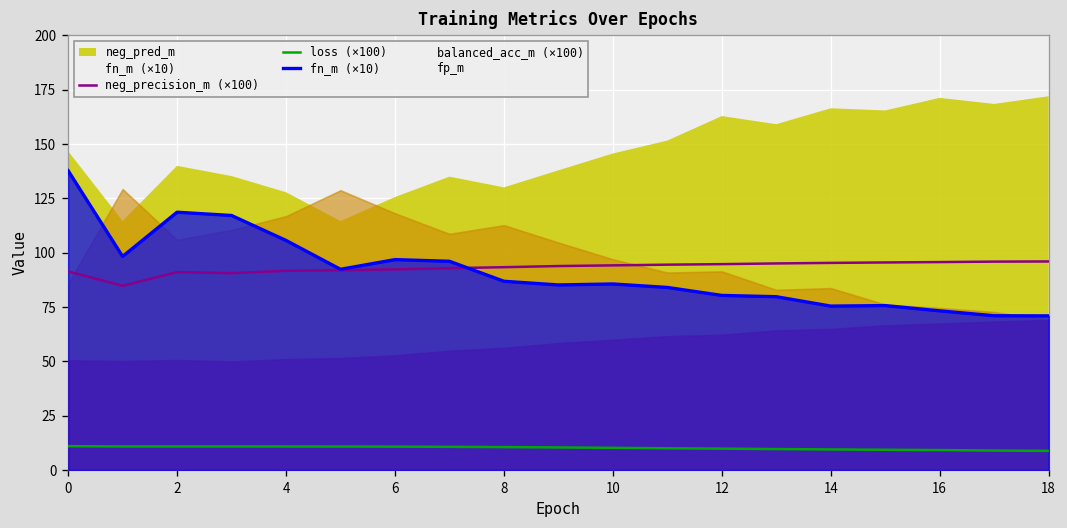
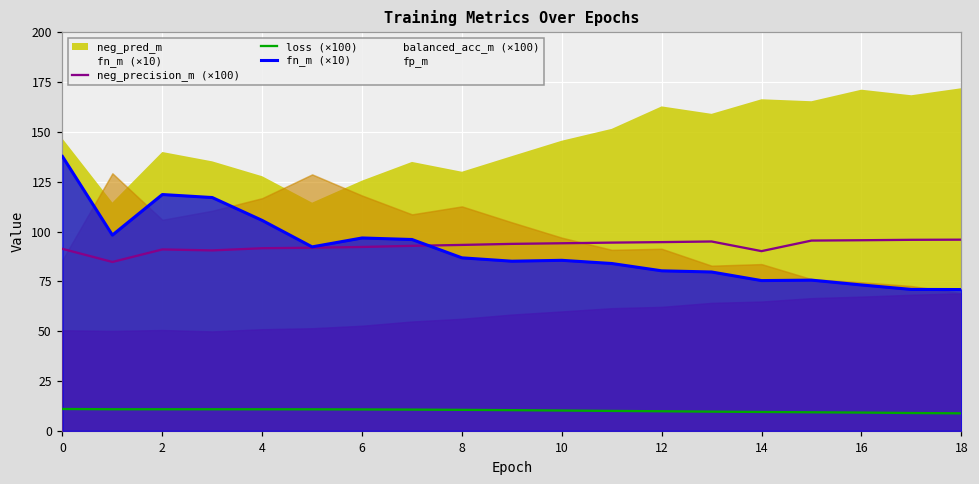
  {
    "neg_precision_m (×100)": {
      "0": 91,
      "2": 91,
      "4": 92,
      "6": 92,
      "8": 93,
      "10": 94,
      "12": 95,
-     "14": 95,
+     "14": 90,
      "16": 96,
      "18": 96
    },
    "neg_pred_m": {
      "0": 147,
      "2": 140,
      "4": 128,
      "6": 126,
      "8": 130,
      "10": 146,
      "12": 163,
      "14": 166,
      "16": 171,
      "18": 172
    },
    "loss (×100)": {
      "0": 11,
      "2": 11,
      "4": 11,
      "6": 11,
      "8": 11,
      "10": 10,
      "12": 10,
      "14": 9,
      "16": 9,
      "18": 9
    }
  }
